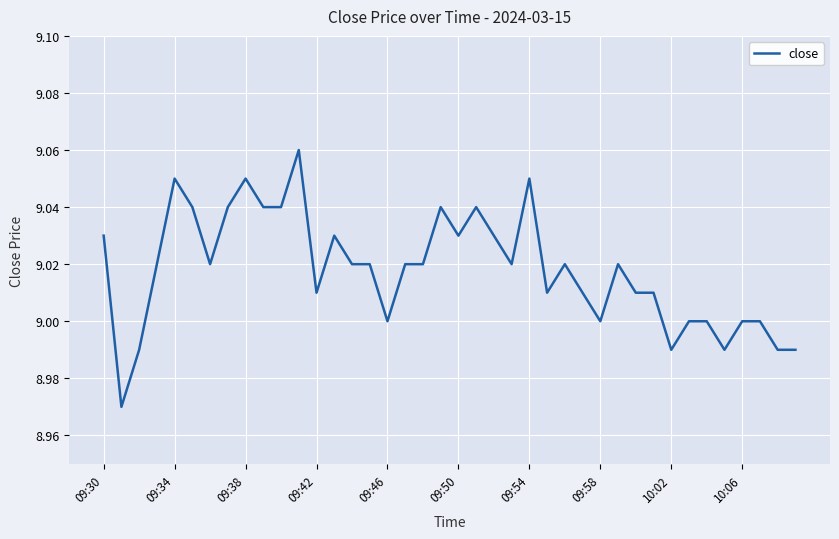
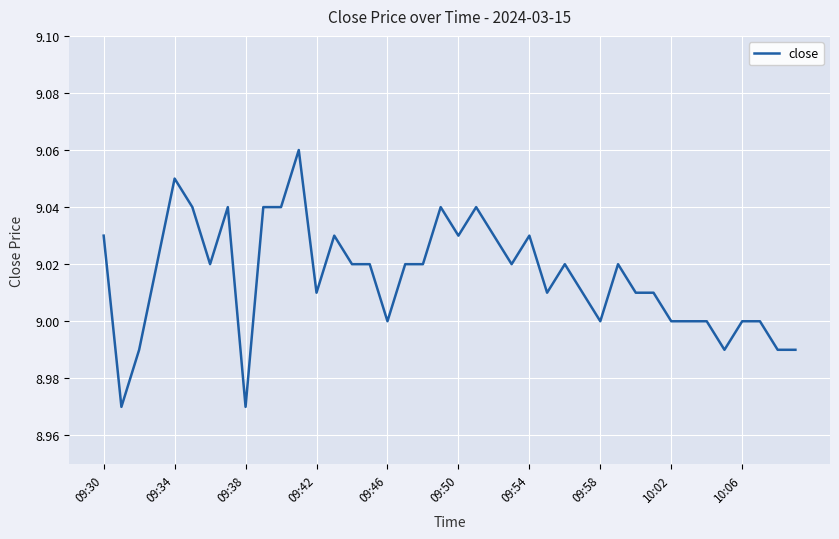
  {
    "09:30": 9.03,
    "09:34": 9.05,
-   "09:38": 9.05,
+   "09:38": 8.97,
    "09:42": 9.01,
    "09:46": 9.00,
    "09:50": 9.03,
-   "09:54": 9.05,
+   "09:54": 9.03,
    "09:58": 9.00,
-   "10:02": 8.99,
+   "10:02": 9.00,
    "10:06": 9.00
  }
